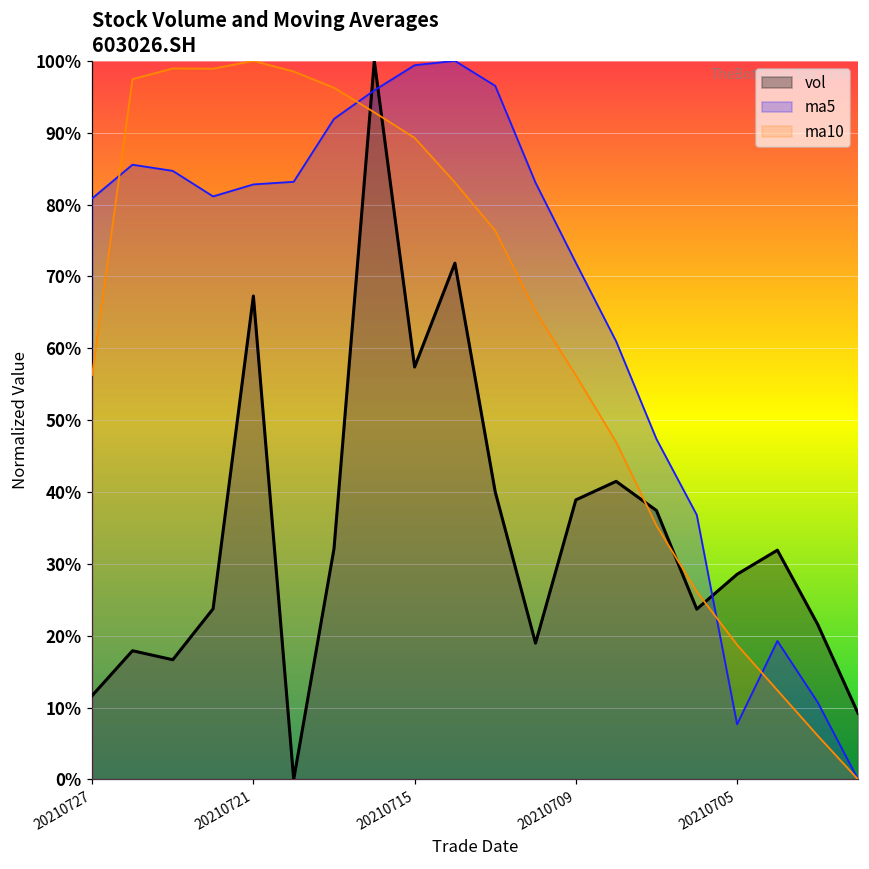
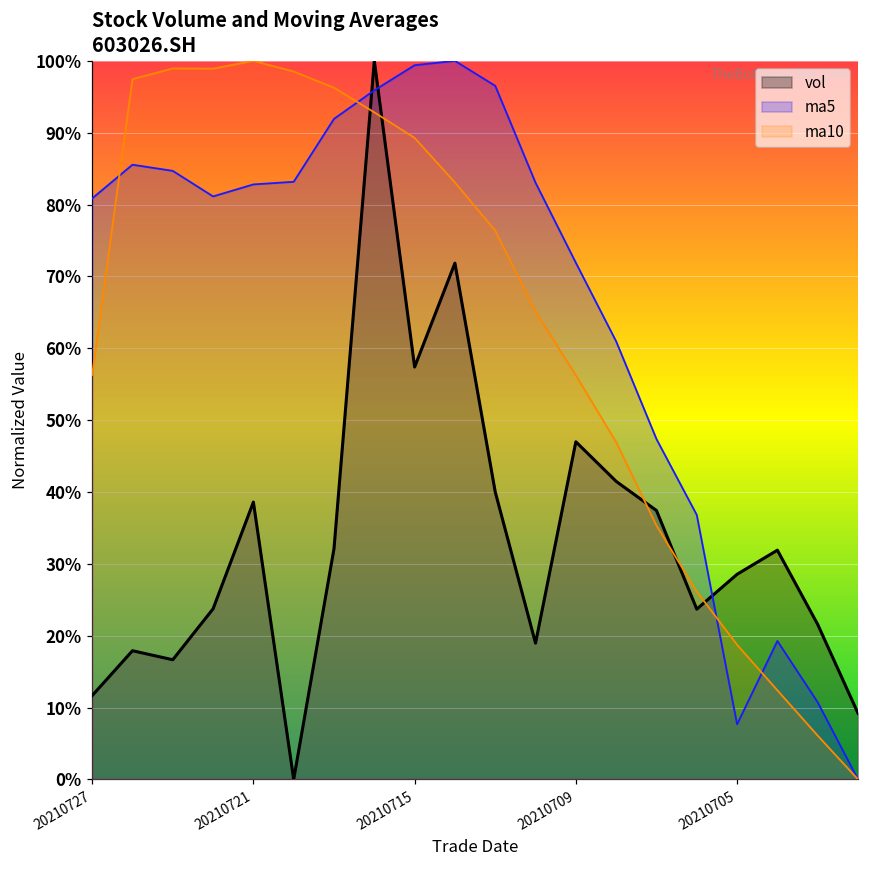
  {
    "vol": {
      "20210727": "12%",
-     "20210721": "67%",
+     "20210721": "39%",
      "20210715": "57%",
-     "20210709": "39%",
+     "20210709": "47%",
      "20210705": "29%"
    },
    "ma5": {
      "20210727": "81%",
      "20210721": "83%",
      "20210715": "99%",
      "20210709": "72%",
      "20210705": "8%"
    },
    "ma10": {
      "20210727": "56%",
      "20210721": "100%",
      "20210715": "89%",
      "20210709": "56%",
      "20210705": "19%"
    }
  }
